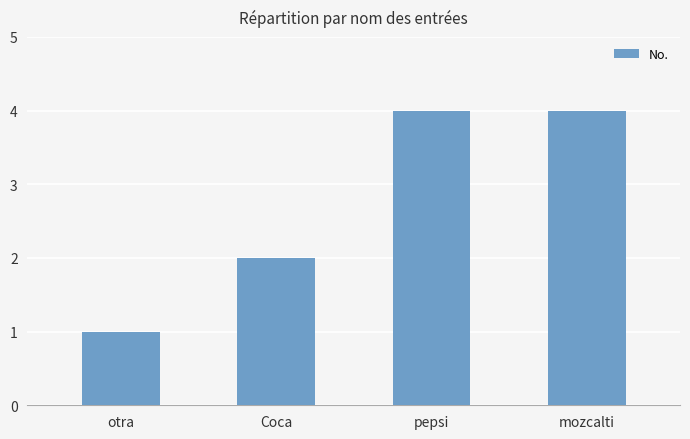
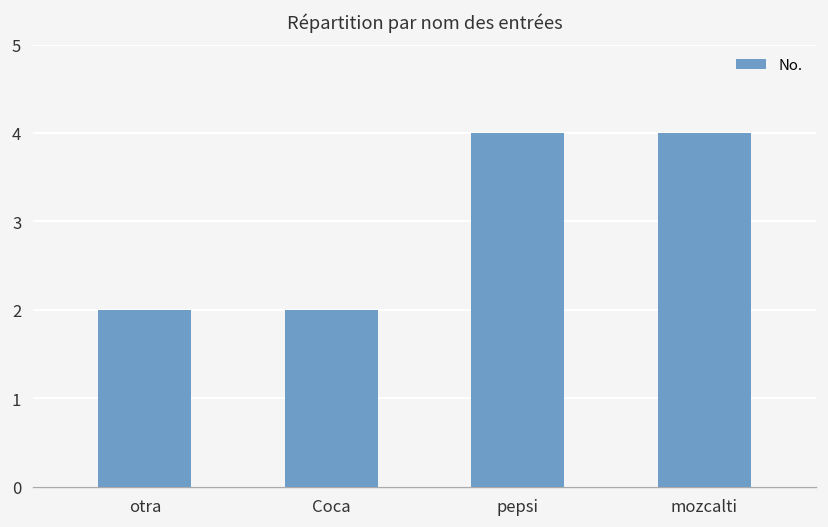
  {
-   "otra": 1,
+   "otra": 2,
    "Coca": 2,
    "pepsi": 4,
    "mozcalti": 4
  }
